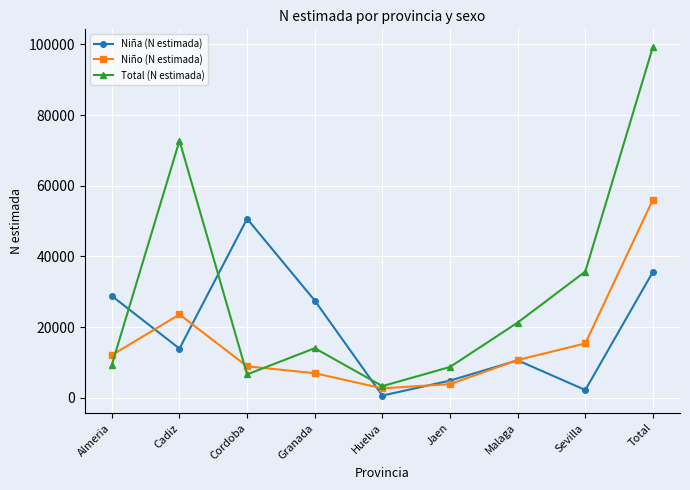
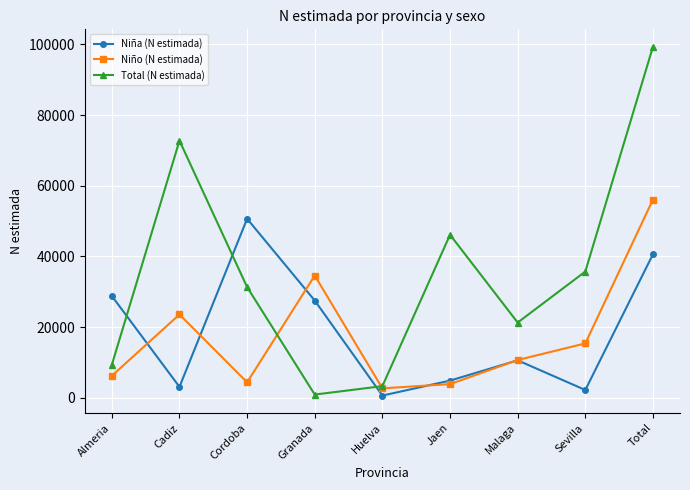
  {
    "Niña (N estimada)": {
      "Almeria": 29000,
-     "Cadiz": 14000,
+     "Cadiz": 3000,
      "Cordoba": 51000,
      "Granada": 28000,
      "Huelva": 1000,
      "Jaen": 5000,
      "Sevilla": 2000,
-     "Total": 36000
+     "Total": 41000
    },
    "Niño (N estimada)": {
-     "Almeria": 12000,
+     "Almeria": 6000,
      "Cadiz": 24000,
-     "Cordoba": 9000,
-     "Granada": 7000,
+     "Cordoba": 4000,
+     "Granada": 35000,
      "Jaen": 4000,
      "Sevilla": 15000,
      "Total": 56000
    },
    "Total (N estimada)": {
      "Almeria": 9000,
      "Cadiz": 73000,
-     "Cordoba": 7000,
-     "Granada": 14000,
-     "Jaen": 9000,
+     "Cordoba": 31000,
+     "Granada": 1000,
+     "Jaen": 46000,
      "Malaga": 21000,
      "Sevilla": 36000,
      "Total": 99000
    }
  }
